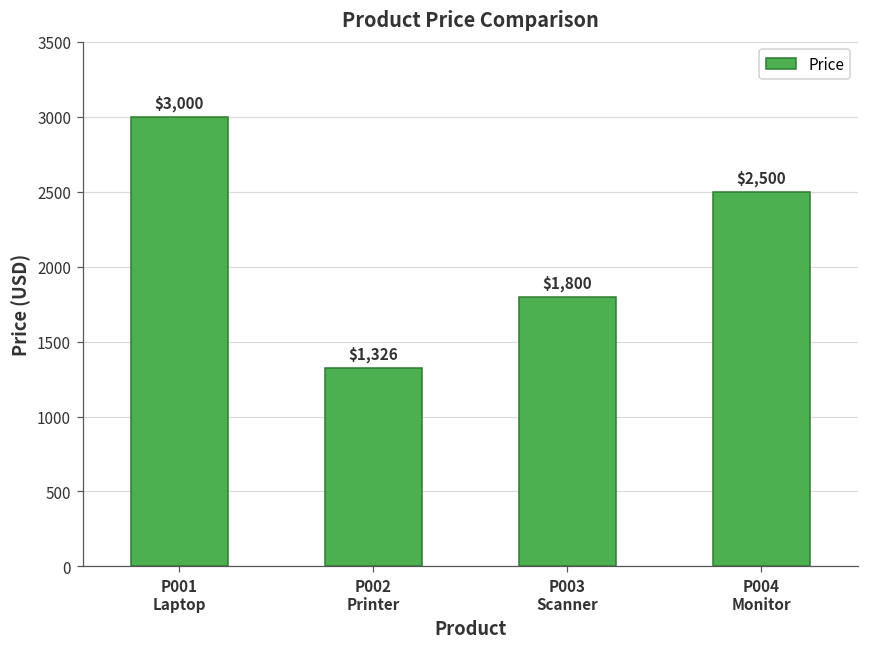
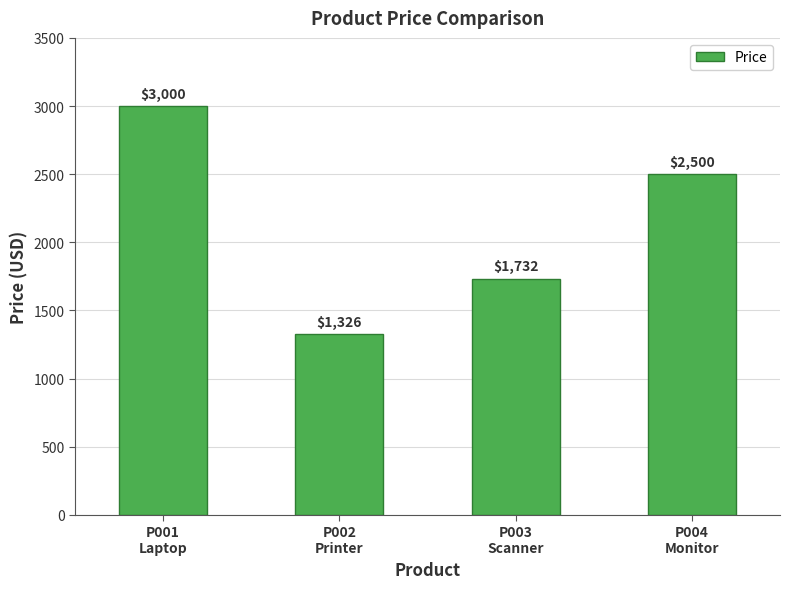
  {
    "P001 Laptop": "$3,000",
    "P002 Printer": "$1,326",
-   "P003 Scanner": "$1,800",
+   "P003 Scanner": "$1,732",
    "P004 Monitor": "$2,500"
  }
